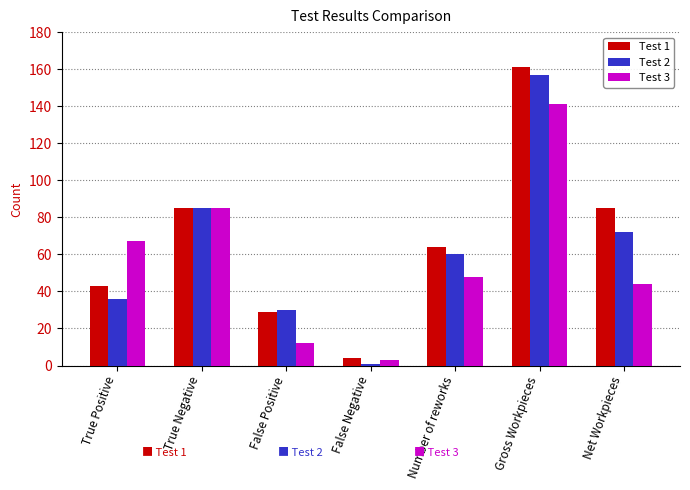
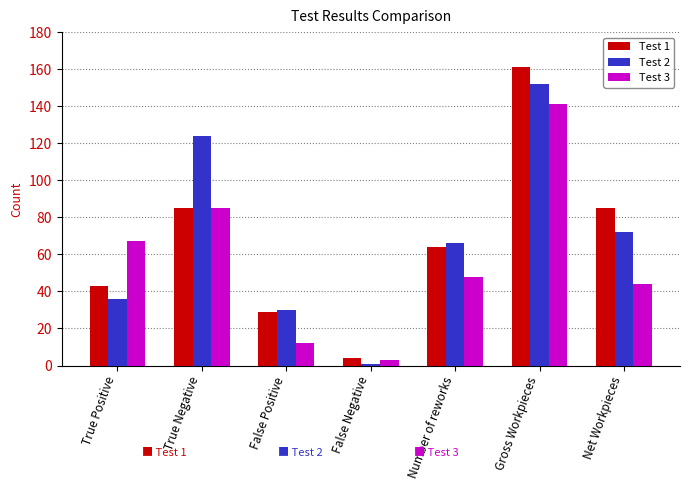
  {
    "Test 1": {
      "True Positive": 43,
      "True Negative": 85,
      "False Positive": 29,
      "False Negative": 4,
      "Number of reworks": 64,
      "Gross Workpieces": 161,
      "Net Workpieces": 85
    },
    "Test 2": {
      "True Positive": 36,
-     "True Negative": 85,
+     "True Negative": 124,
      "False Positive": 30,
-     "Number of reworks": 60,
-     "Gross Workpieces": 157,
+     "Number of reworks": 66,
+     "Gross Workpieces": 152,
      "Net Workpieces": 72
    },
    "Test 3": {
      "True Positive": 67,
      "True Negative": 85,
      "False Positive": 12,
      "False Negative": 3,
      "Number of reworks": 48,
      "Gross Workpieces": 141,
      "Net Workpieces": 44
    }
  }
